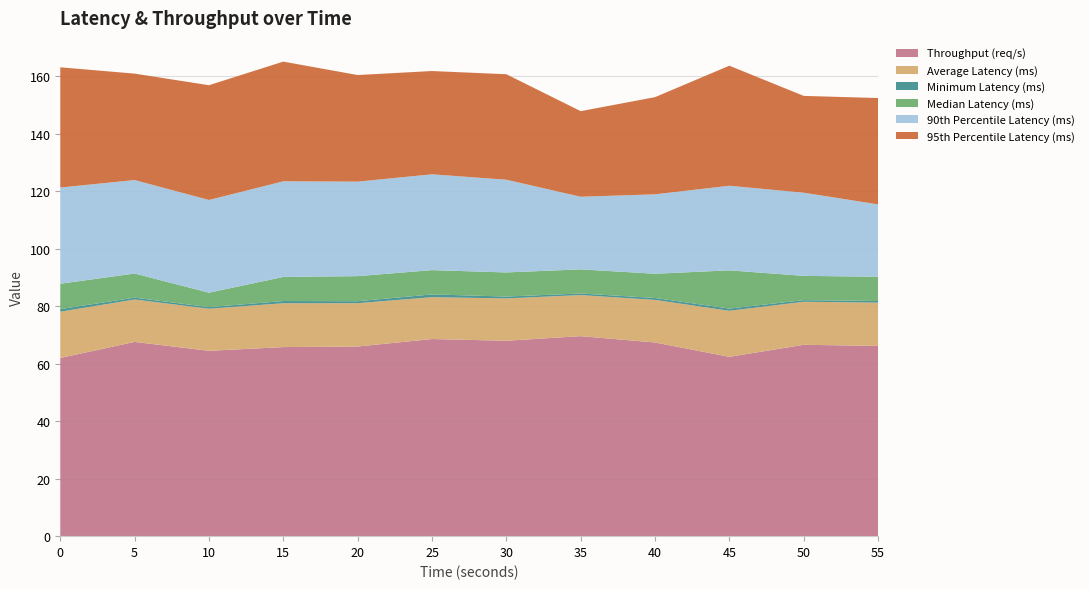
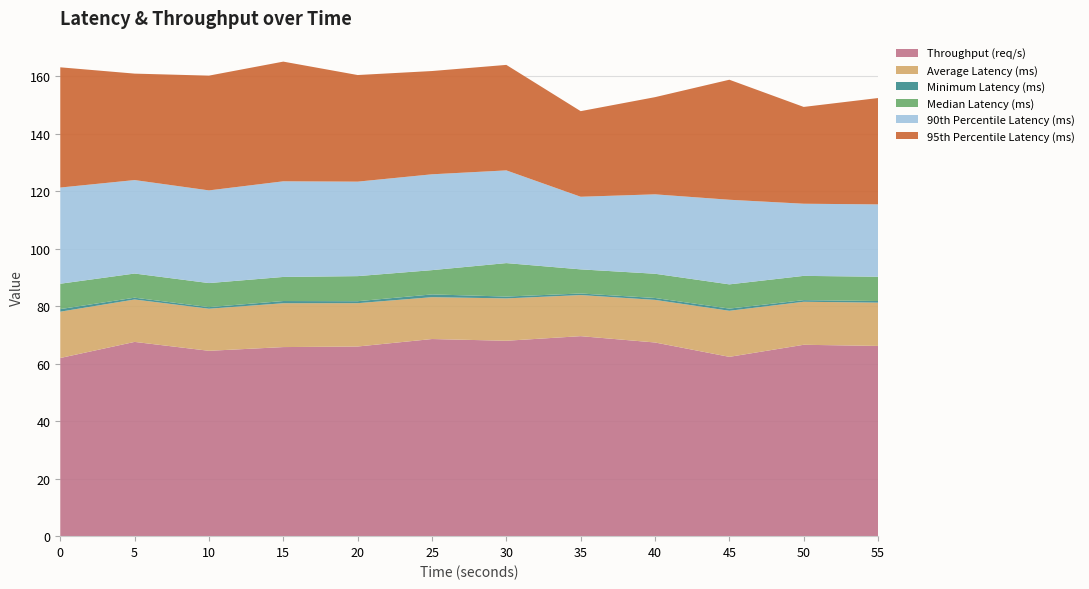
  {
    "Throughput (req/s)": {
      "0": 62,
      "5": 68,
      "10": 65,
      "15": 66,
      "20": 66,
      "25": 69,
      "30": 68,
      "35": 70,
      "40": 67,
      "45": 62,
      "50": 67,
      "55": 66
    },
    "Average Latency (ms)": {
      "0": 16,
      "25": 15
    },
    "Minimum Latency (ms)": {
      "0": 1,
      "25": 1
    },
    "Median Latency (ms)": {
      "0": 9,
      "5": 8,
-     "10": 5,
+     "10": 8,
      "15": 8,
      "20": 9,
      "25": 8,
-     "30": 8,
+     "30": 12,
      "35": 8,
      "40": 8,
-     "45": 13,
+     "45": 8,
      "50": 8,
      "55": 8
    },
    "90th Percentile Latency (ms)": {
      "0": 33,
      "5": 33,
      "10": 32,
      "15": 33,
      "20": 33,
      "25": 33,
      "30": 32,
      "35": 25,
      "40": 28,
      "45": 29,
-     "50": 29,
+     "50": 25,
      "55": 25
    },
    "95th Percentile Latency (ms)": {
      "0": 42,
      "5": 37,
      "10": 40,
      "15": 42,
      "20": 37,
      "25": 36,
      "30": 37,
      "35": 30,
      "40": 34,
      "45": 42,
      "50": 34,
      "55": 37
    }
  }
